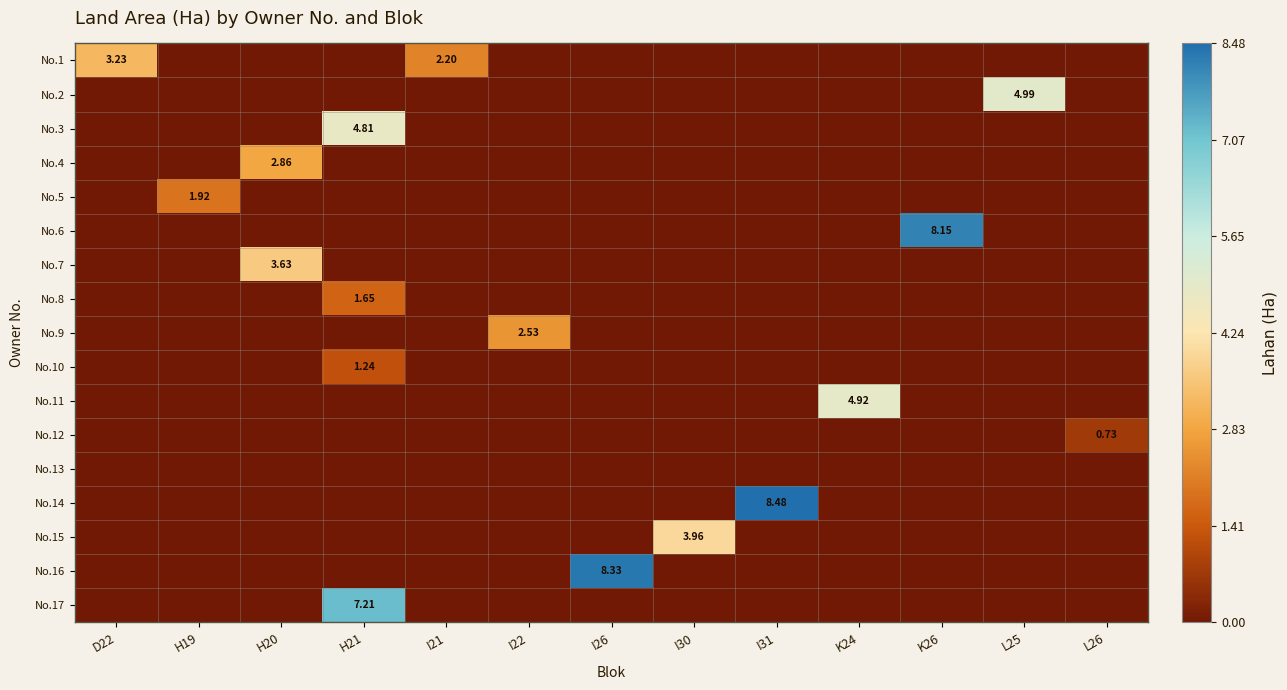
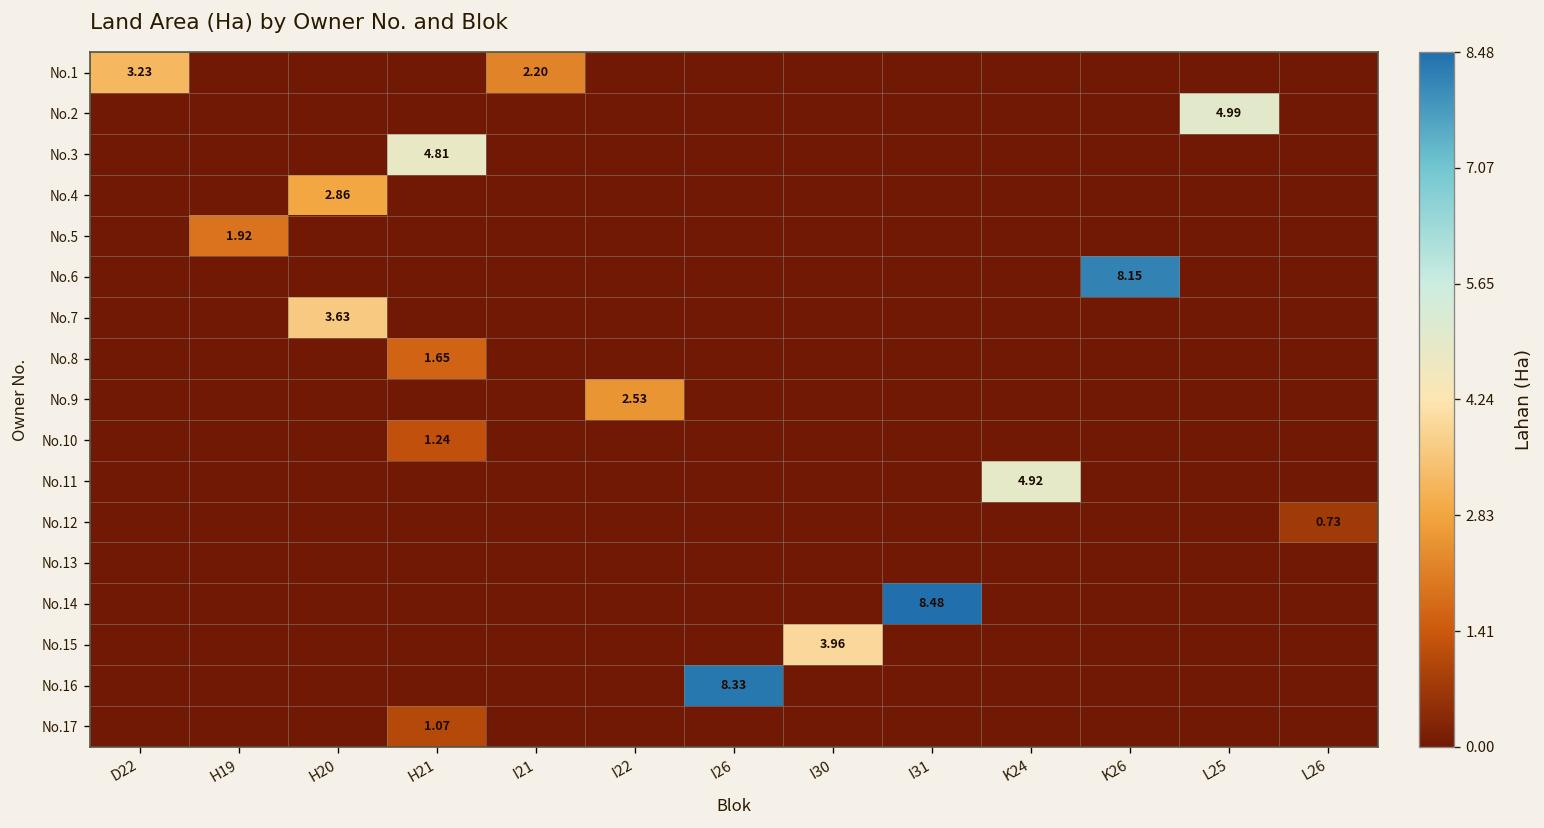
  {
    "No.1": {
      "D22": 3.23,
      "I21": 2.20
    },
    "No.2": {
      "L25": 4.99
    },
    "No.3": {
      "H21": 4.81
    },
    "No.4": {
      "H20": 2.86
    },
    "No.5": {
      "H19": 1.92
    },
    "No.6": {
      "K26": 8.15
    },
    "No.7": {
      "H20": 3.63
    },
    "No.8": {
      "H21": 1.65
    },
    "No.9": {
      "I22": 2.53
    },
    "No.10": {
      "H21": 1.24
    },
    "No.11": {
      "K24": 4.92
    },
    "No.12": {
      "L26": 0.73
    },
    "No.14": {
      "I31": 8.48
    },
    "No.15": {
      "I30": 3.96
    },
    "No.16": {
      "I26": 8.33
    },
    "No.17": {
-     "H21": 7.21
+     "H21": 1.07
    }
  }
